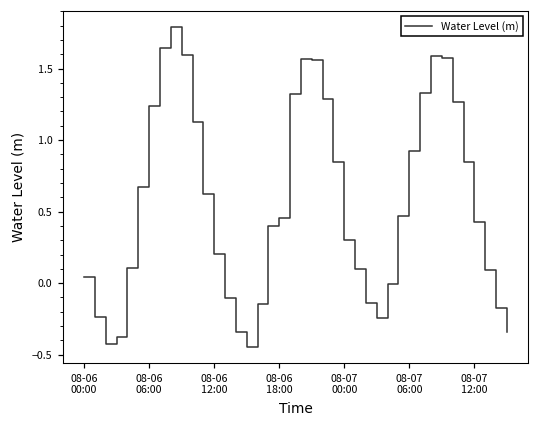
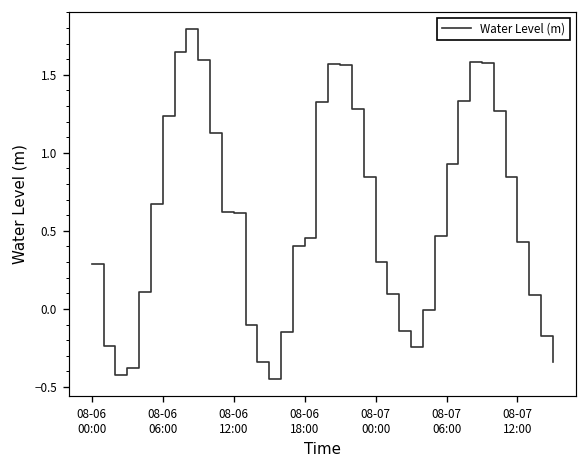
  {
-   "08-06 00:00": 0.04,
+   "08-06 00:00": 0.28,
    "08-06 06:00": 1.24,
-   "08-06 12:00": 0.21,
+   "08-06 12:00": 0.61,
    "08-06 18:00": 0.45,
    "08-07 00:00": 0.30,
    "08-07 06:00": 0.93,
    "08-07 12:00": 0.43
  }
